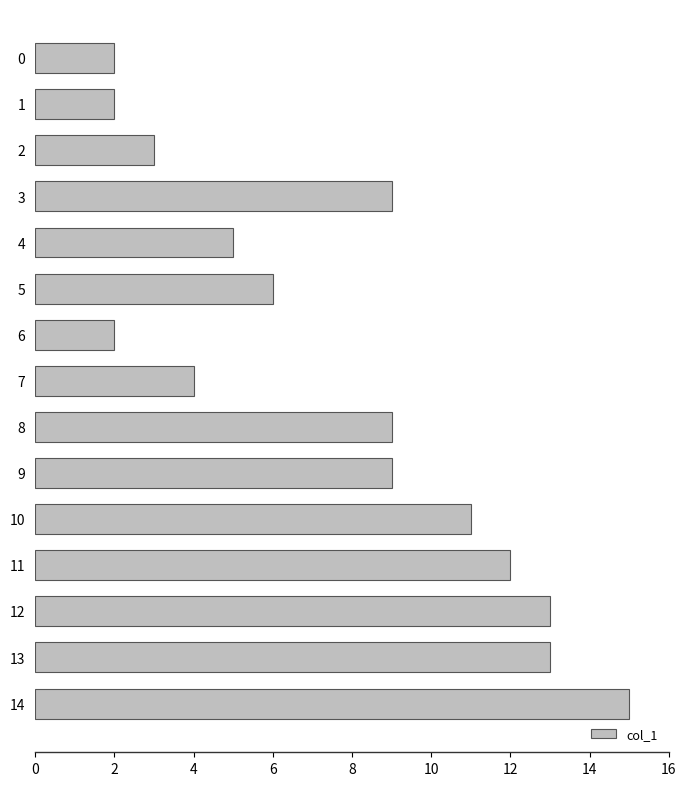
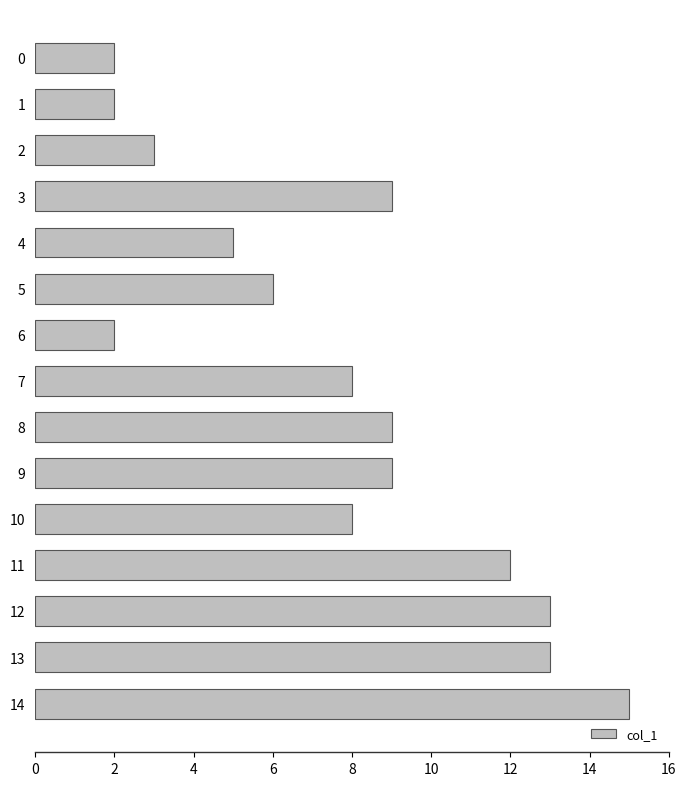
  {
    "0": 2,
    "1": 2,
    "2": 3,
    "3": 9,
    "4": 5,
    "5": 6,
    "6": 2,
-   "7": 4,
+   "7": 8,
    "8": 9,
    "9": 9,
-   "10": 11,
+   "10": 8,
    "11": 12,
    "12": 13,
    "13": 13,
    "14": 15
  }
